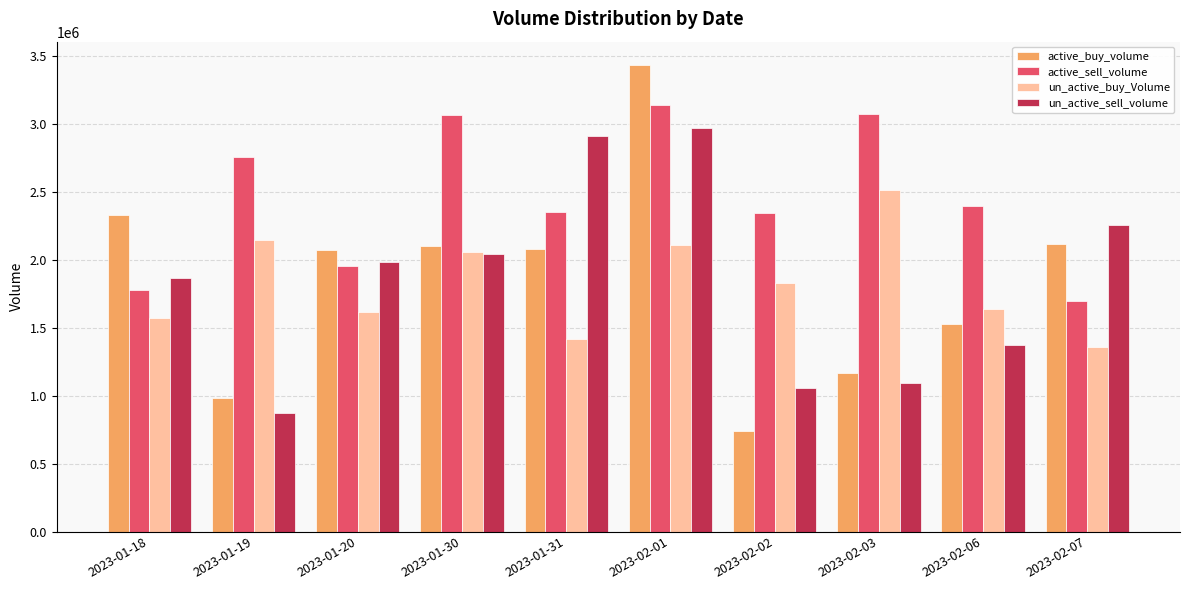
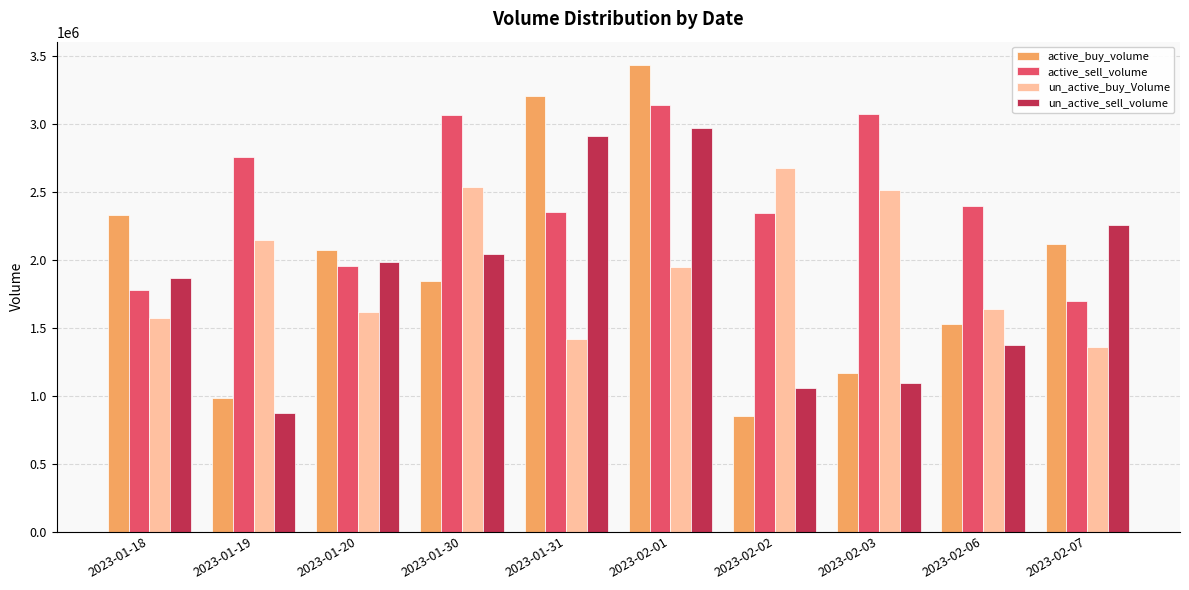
  {
    "active_buy_volume": {
      "2023-01-18": 2330000,
      "2023-01-19": 980000,
      "2023-01-20": 2070000,
-     "2023-01-30": 2100000,
-     "2023-01-31": 2080000,
+     "2023-01-30": 1840000,
+     "2023-01-31": 3210000,
      "2023-02-01": 3440000,
-     "2023-02-02": 740000,
+     "2023-02-02": 850000,
      "2023-02-03": 1160000,
      "2023-02-06": 1530000,
      "2023-02-07": 2120000
    },
    "un_active_buy_Volume": {
      "2023-01-18": 1570000,
      "2023-01-19": 2150000,
      "2023-01-20": 1610000,
-     "2023-01-30": 2060000,
+     "2023-01-30": 2530000,
      "2023-01-31": 1420000,
-     "2023-02-01": 2110000,
-     "2023-02-02": 1830000,
+     "2023-02-01": 1950000,
+     "2023-02-02": 2680000,
      "2023-02-03": 2520000,
      "2023-02-06": 1640000,
      "2023-02-07": 1360000
    }
  }
